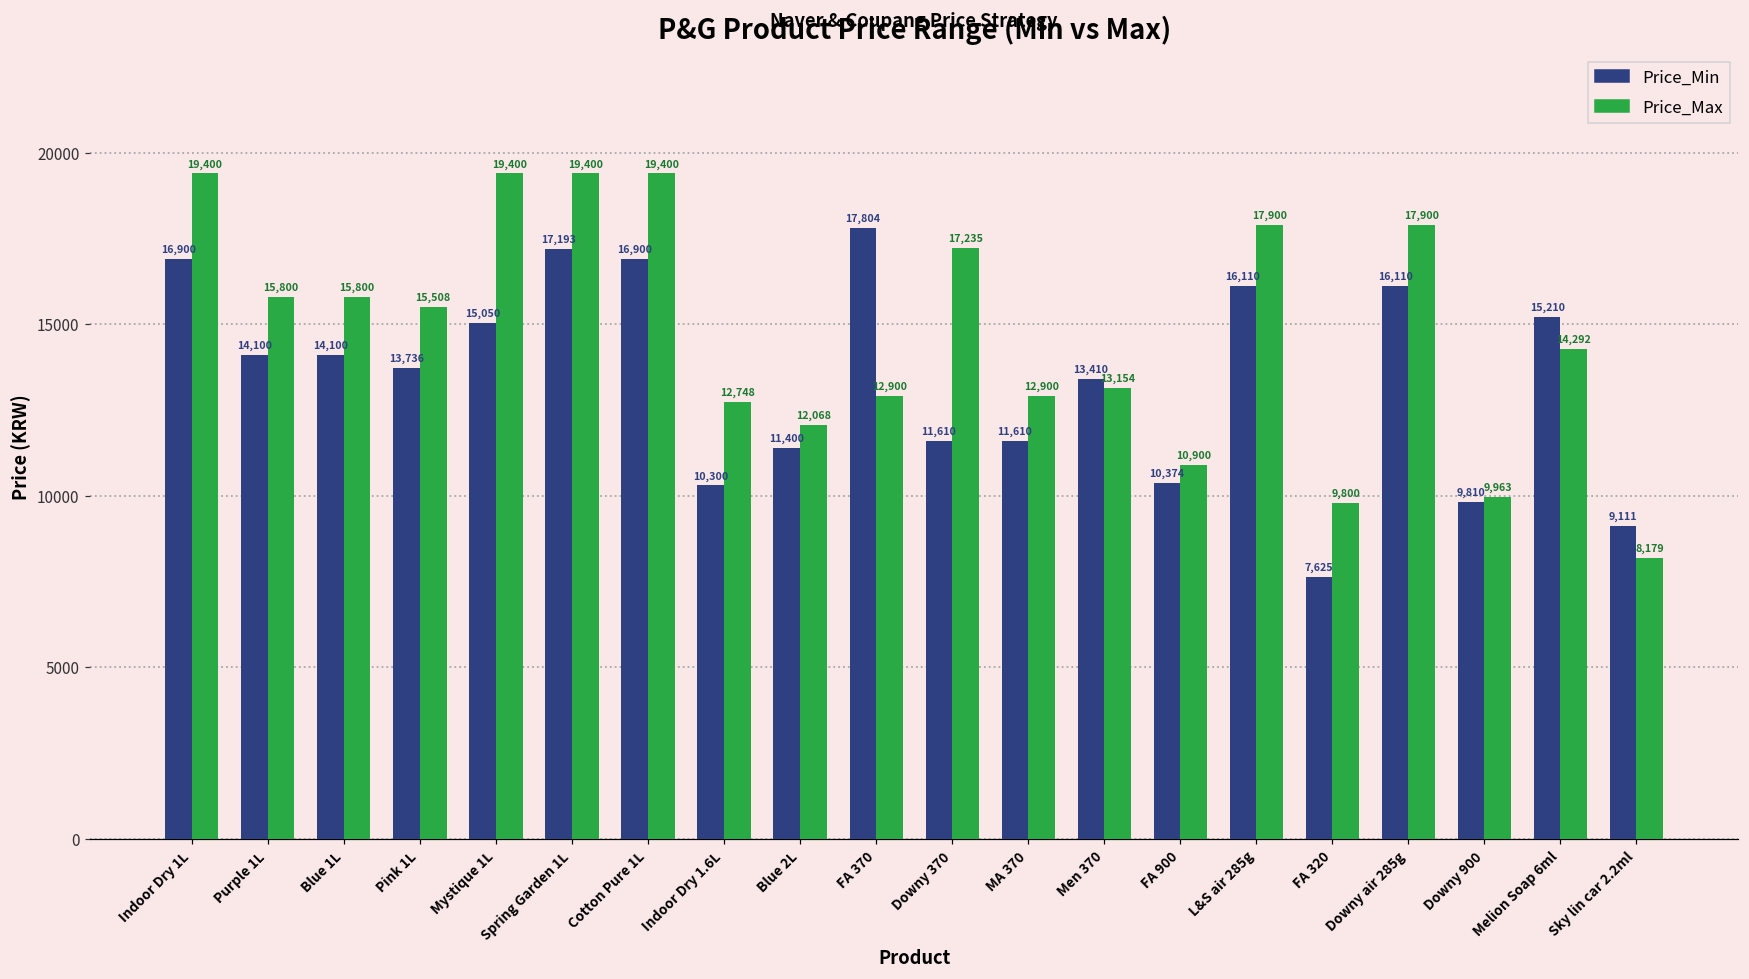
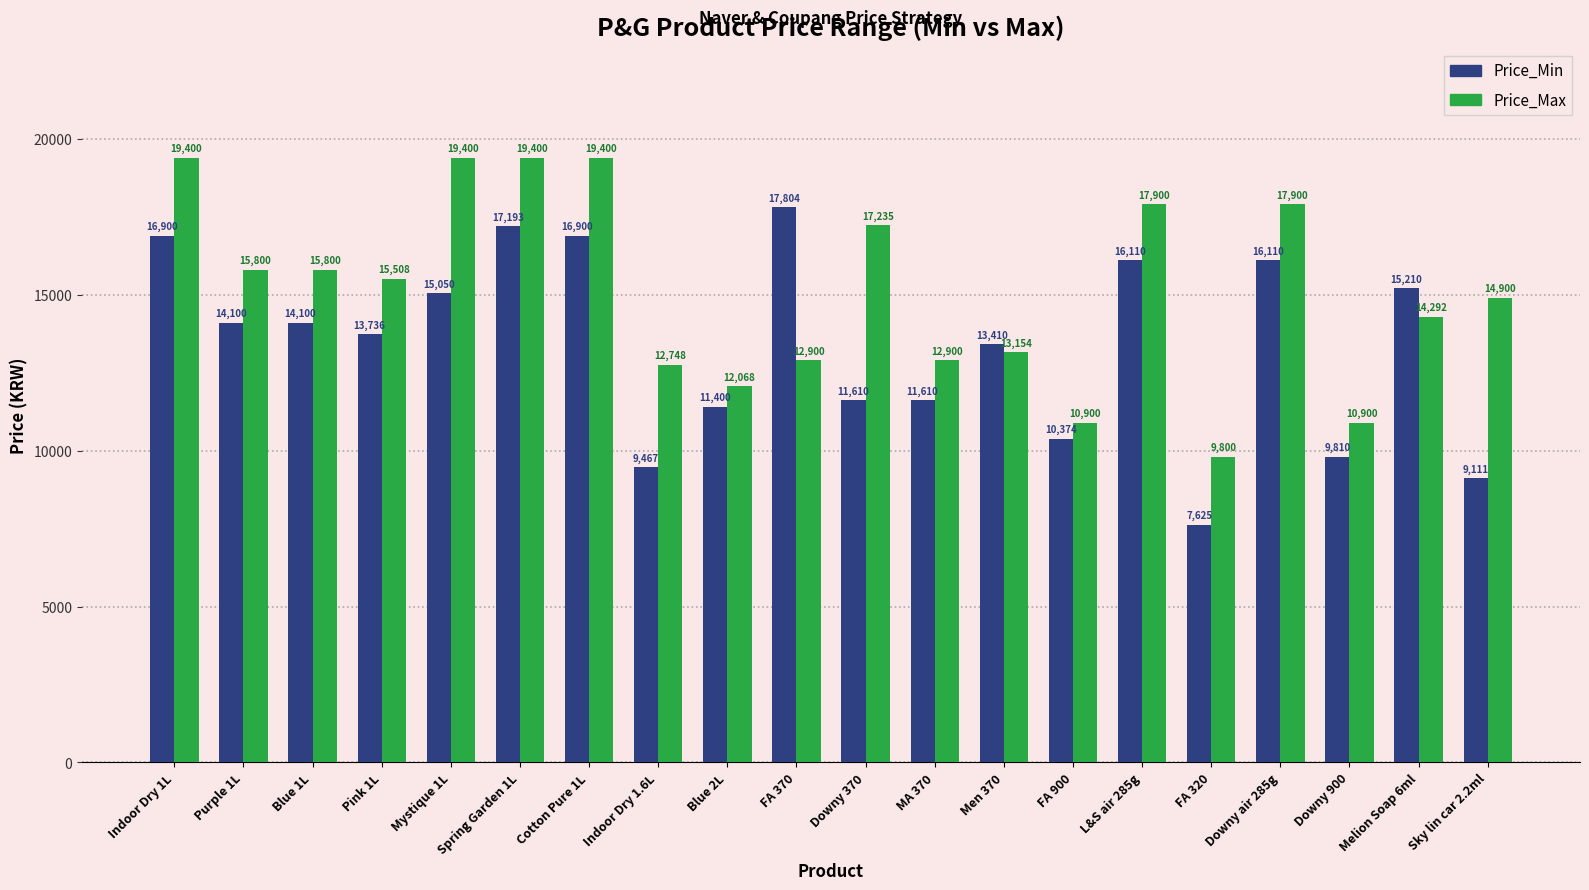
  {
    "Price_Min": {
      "Indoor Dry 1L": "16,900",
      "Purple 1L": "14,100",
      "Blue 1L": "14,100",
      "Pink 1L": "13,736",
      "Mystique 1L": "15,050",
      "Spring Garden 1L": "17,193",
      "Cotton Pure 1L": "16,900",
-     "Indoor Dry 1.6L": "10,300",
+     "Indoor Dry 1.6L": "9,467",
      "Blue 2L": "11,400",
      "FA 370": "17,804",
      "Downy 370": "11,610",
      "MA 370": "11,610",
      "Men 370": "13,410",
      "FA 900": "10,374",
      "L&S air 285g": "16,110",
      "FA 320": "7,625",
      "Downy air 285g": "16,110",
      "Downy 900": "9,810",
      "Melion Soap 6ml": "15,210",
      "Sky lin car 2.2ml": "9,111"
    },
    "Price_Max": {
      "Indoor Dry 1L": "19,400",
      "Purple 1L": "15,800",
      "Blue 1L": "15,800",
      "Pink 1L": "15,508",
      "Mystique 1L": "19,400",
      "Spring Garden 1L": "19,400",
      "Cotton Pure 1L": "19,400",
      "Indoor Dry 1.6L": "12,748",
      "Blue 2L": "12,068",
      "FA 370": "12,900",
      "Downy 370": "17,235",
      "MA 370": "12,900",
      "Men 370": "13,154",
      "FA 900": "10,900",
      "L&S air 285g": "17,900",
      "FA 320": "9,800",
      "Downy air 285g": "17,900",
-     "Downy 900": "9,963",
+     "Downy 900": "10,900",
      "Melion Soap 6ml": "14,292",
-     "Sky lin car 2.2ml": "8,179"
+     "Sky lin car 2.2ml": "14,900"
    }
  }
